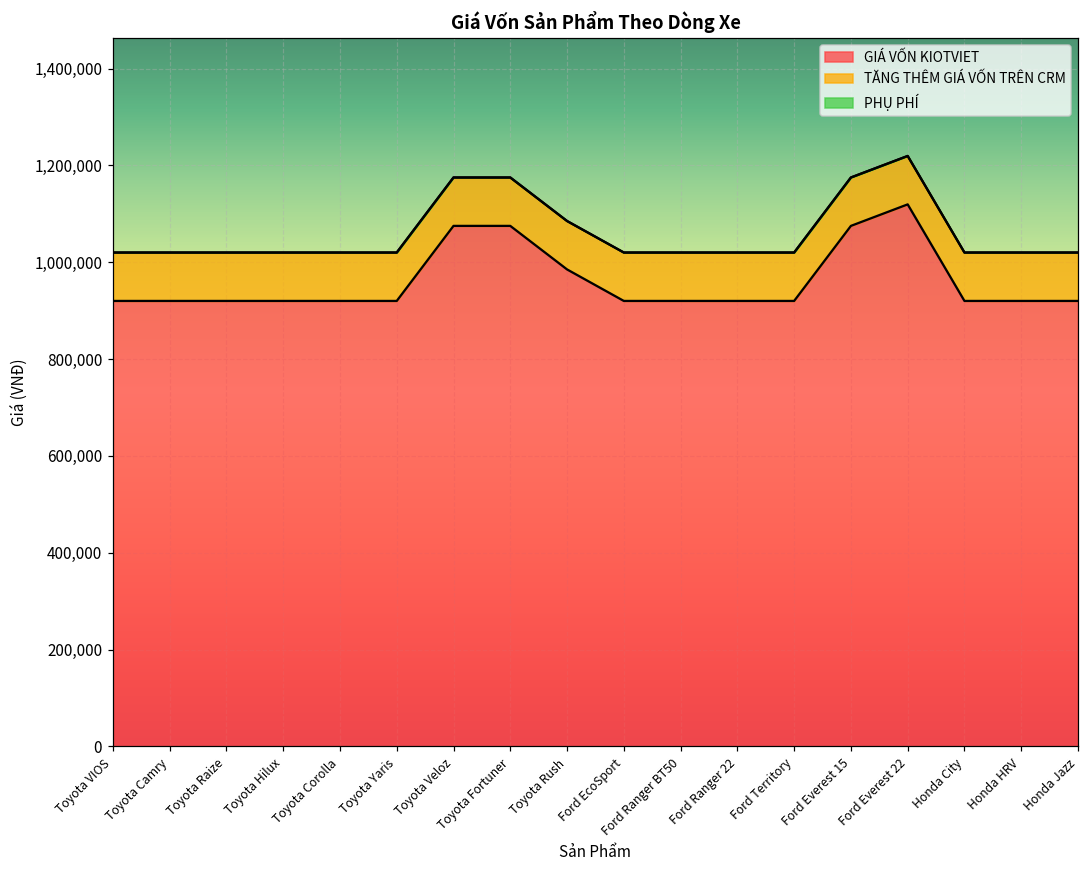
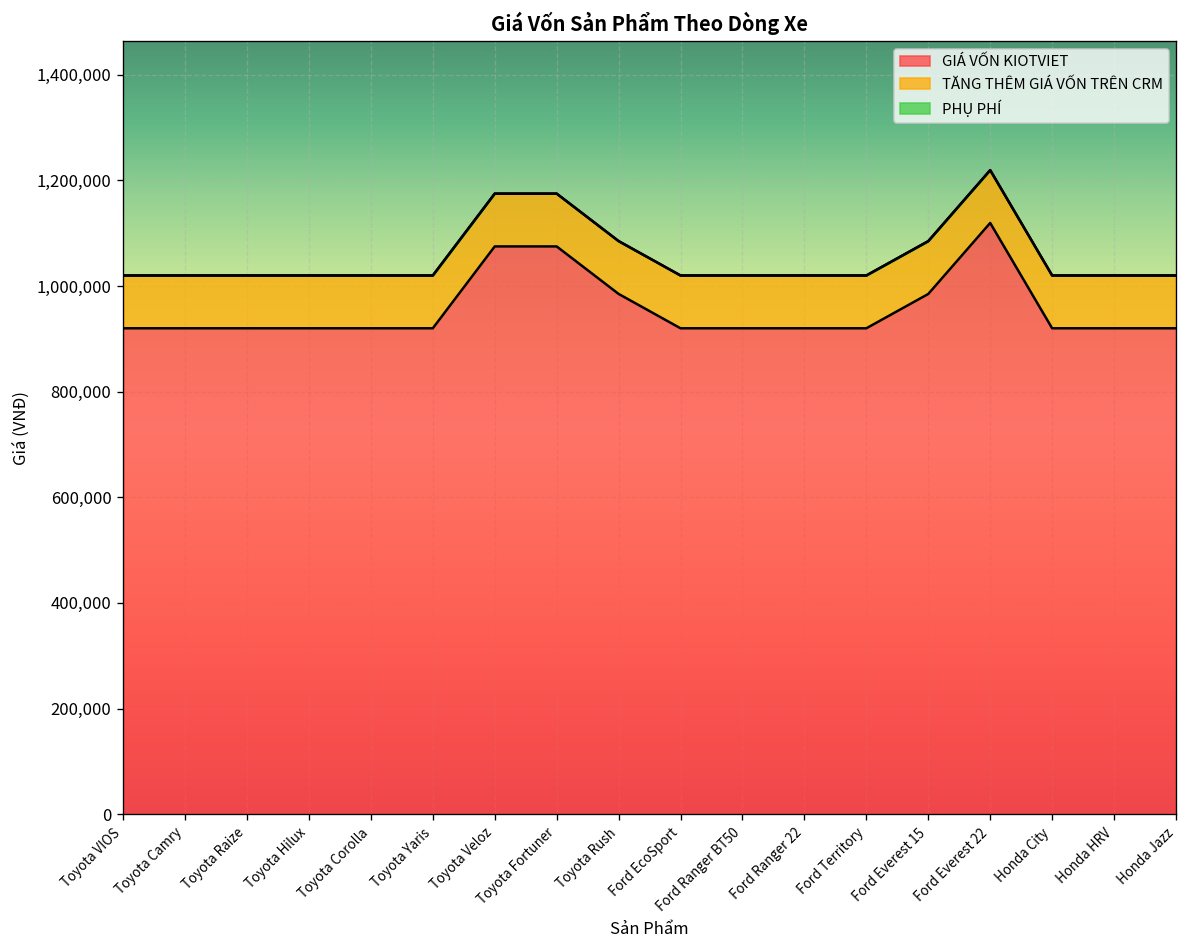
  {
    "GIÁ VỐN KIOTVIET": {
      "Toyota VIOS": "920,000",
      "Toyota Camry": "920,000",
      "Toyota Raize": "920,000",
      "Toyota Hilux": "920,000",
      "Toyota Corolla": "920,000",
      "Toyota Yaris": "920,000",
      "Toyota Veloz": "1,080,000",
      "Toyota Fortuner": "1,080,000",
      "Toyota Rush": "990,000",
      "Ford EcoSport": "920,000",
      "Ford Ranger BT50": "920,000",
      "Ford Ranger 22": "920,000",
      "Ford Territory": "920,000",
-     "Ford Everest 15": "1,080,000",
+     "Ford Everest 15": "980,000",
      "Ford Everest 22": "1,120,000",
      "Honda City": "920,000",
      "Honda HRV": "920,000",
      "Honda Jazz": "920,000"
    }
  }
